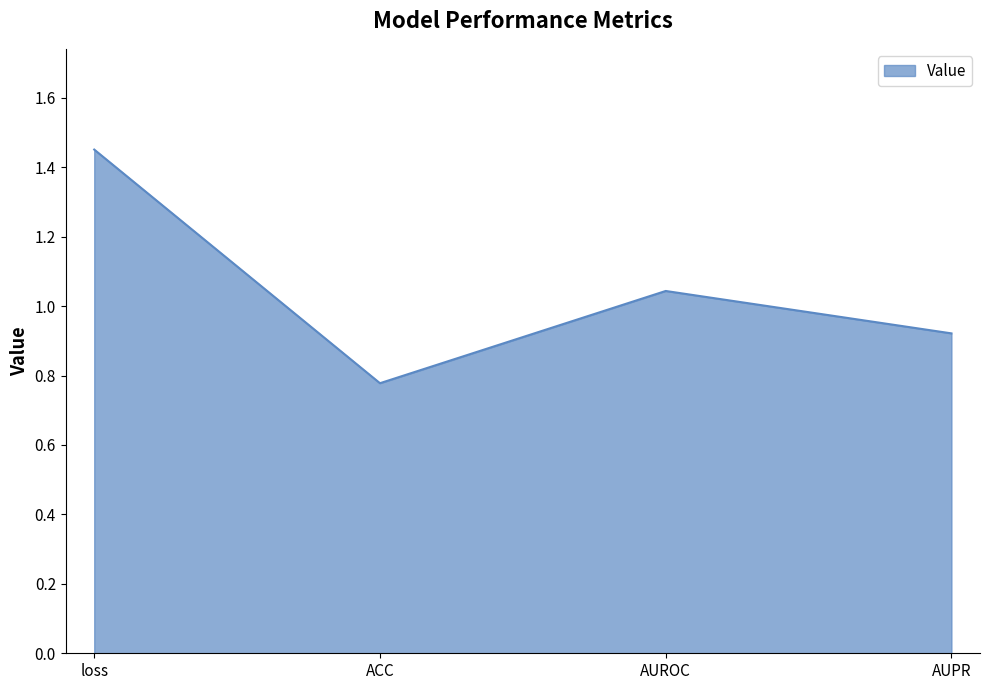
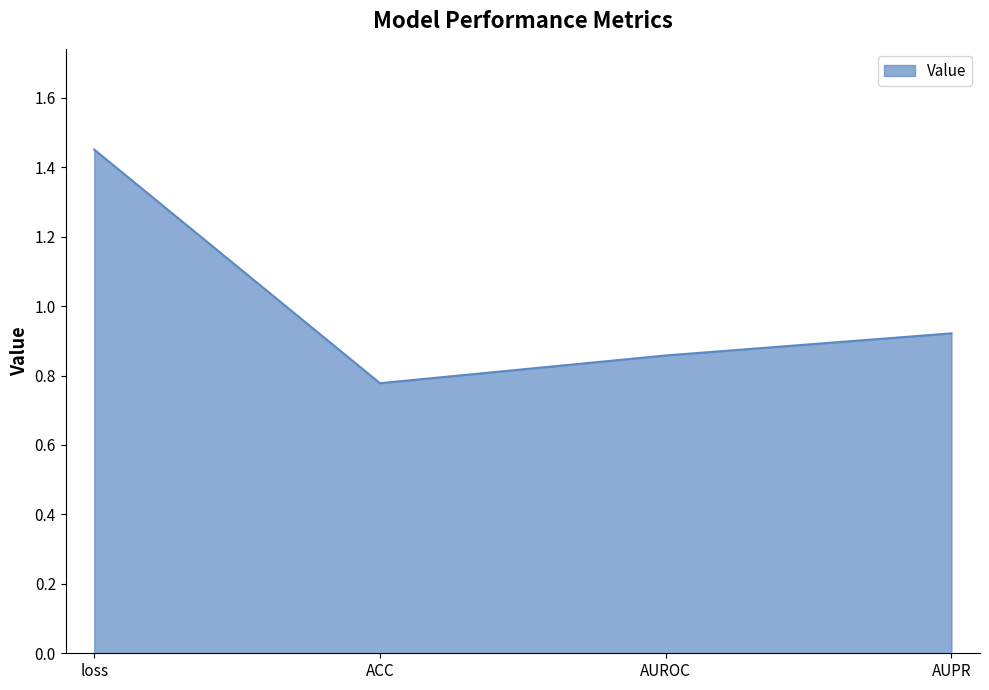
  {
    "loss": 1.45,
    "ACC": 0.78,
-   "AUROC": 1.04,
+   "AUROC": 0.86,
    "AUPR": 0.92
  }
